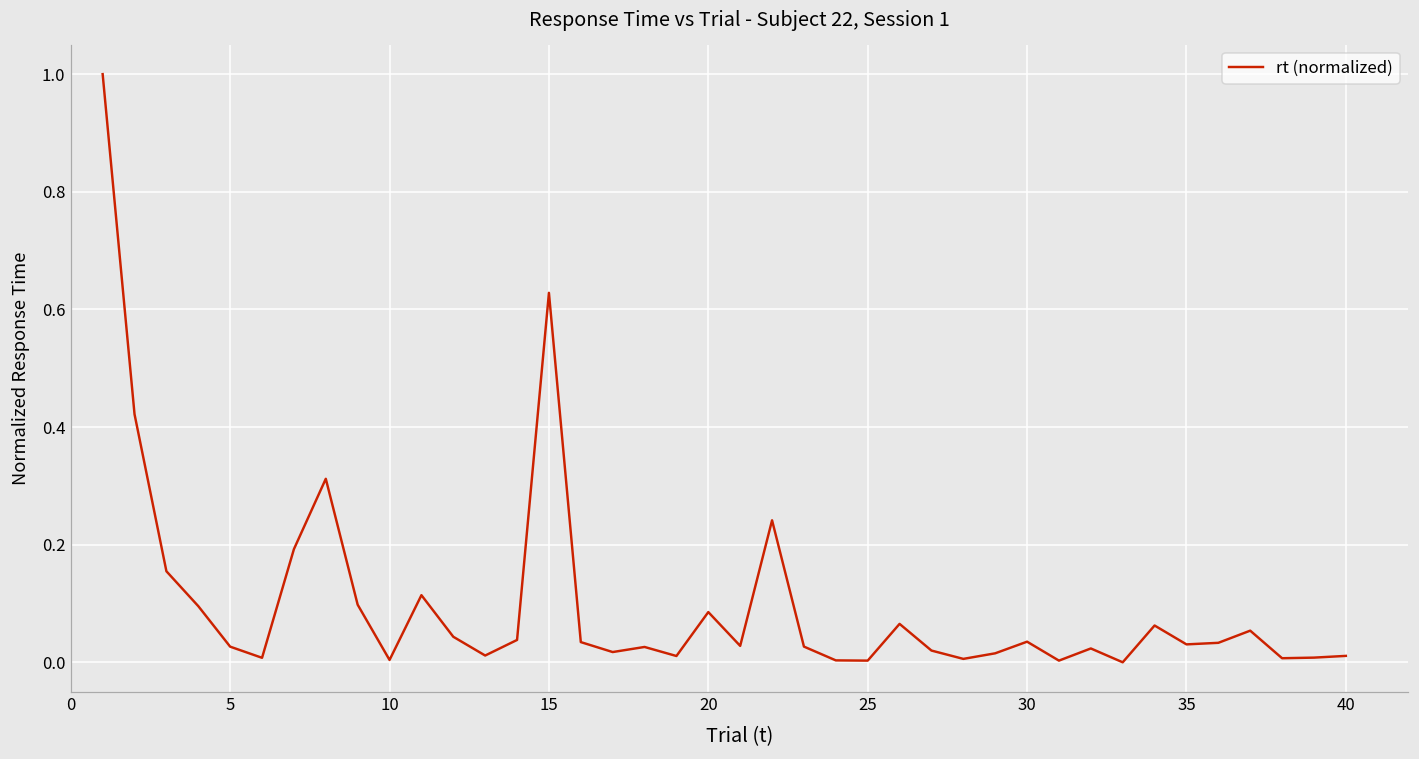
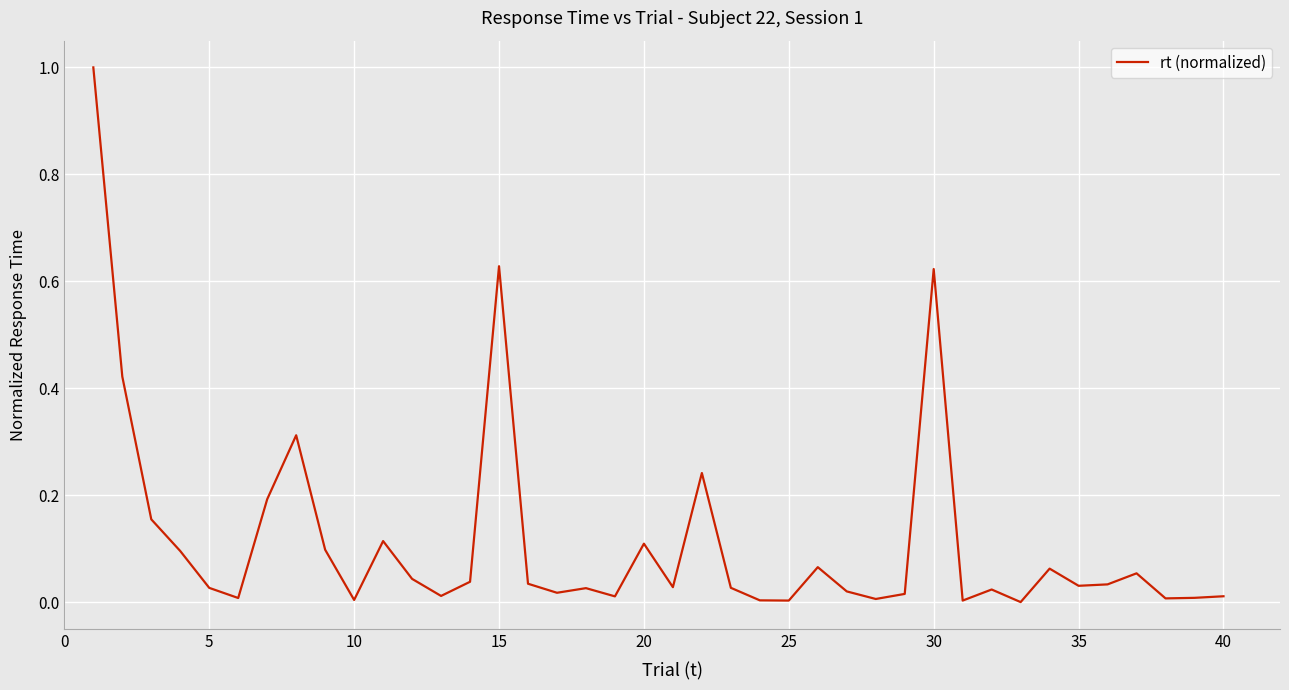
  {
    "5": 0.03,
    "10": 0.00,
    "15": 0.63,
-   "20": 0.09,
+   "20": 0.11,
    "25": 0.00,
-   "30": 0.04,
+   "30": 0.62,
    "35": 0.03,
    "40": 0.01
  }
